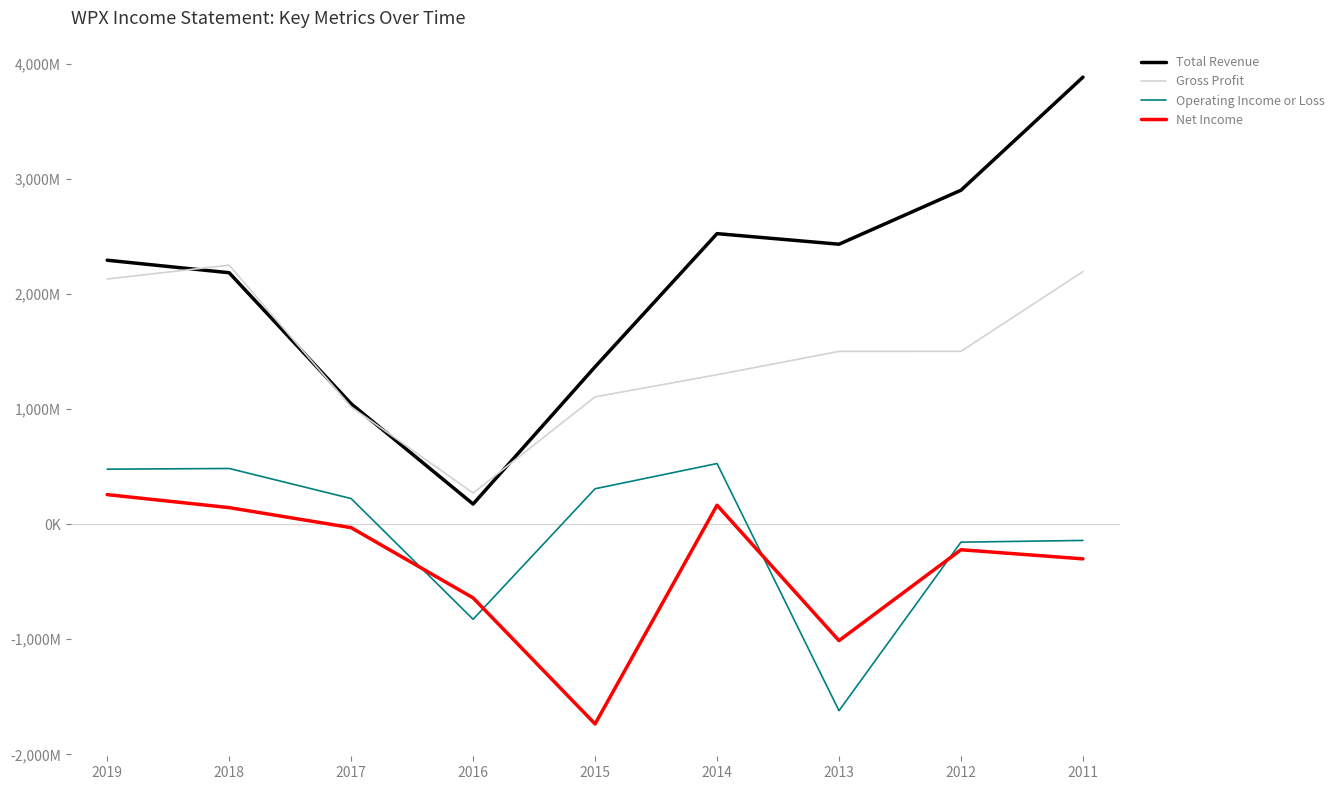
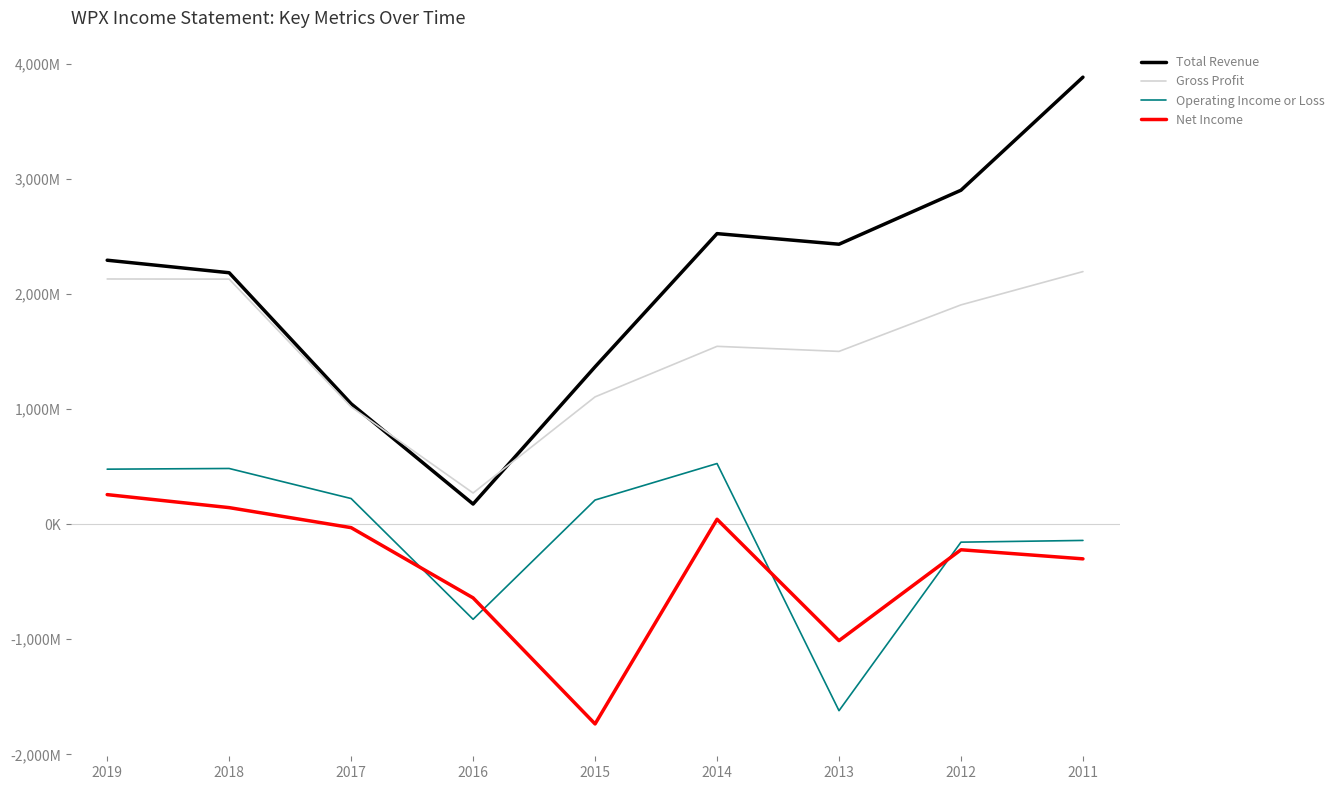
  {
    "Total Revenue": {
      "2019": "2,290,000,000",
      "2018": "2,180,000,000",
      "2017": "1,050,000,000",
      "2016": "170,000,000",
      "2015": "1,370,000,000",
      "2014": "2,520,000,000",
      "2013": "2,430,000,000",
      "2012": "2,900,000,000",
      "2011": "3,880,000,000"
    },
    "Gross Profit": {
      "2019": "2,130,000,000",
-     "2018": "2,250,000,000",
+     "2018": "2,130,000,000",
      "2017": "1,020,000,000",
      "2016": "270,000,000",
      "2015": "1,110,000,000",
-     "2014": "1,300,000,000",
+     "2014": "1,540,000,000",
      "2013": "1,500,000,000",
-     "2012": "1,500,000,000",
+     "2012": "1,900,000,000",
      "2011": "2,190,000,000"
    },
    "Operating Income or Loss": {
      "2019": "480,000,000",
      "2018": "480,000,000",
      "2017": "220,000,000",
      "2016": "-830,000,000",
-     "2015": "310,000,000",
+     "2015": "210,000,000",
      "2014": "530,000,000",
      "2013": "-1,620,000,000",
      "2012": "-160,000,000",
      "2011": "-140,000,000"
    },
    "Net Income": {
      "2019": "260,000,000",
      "2018": "140,000,000",
      "2017": "-30,000,000",
      "2016": "-640,000,000",
      "2015": "-1,740,000,000",
-     "2014": "160,000,000",
+     "2014": "40,000,000",
      "2013": "-1,010,000,000",
      "2012": "-220,000,000",
      "2011": "-300,000,000"
    }
  }
